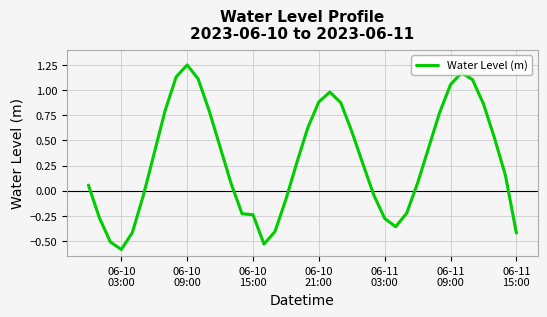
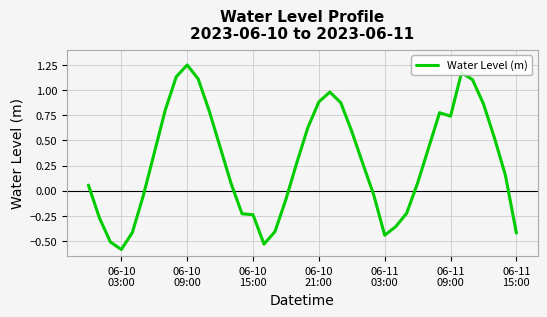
  {
    "06-10 03:00": -0.58,
    "06-10 09:00": 1.25,
    "06-10 15:00": -0.24,
    "06-10 21:00": 0.88,
-   "06-11 03:00": -0.28,
-   "06-11 09:00": 1.05,
+   "06-11 03:00": -0.44,
+   "06-11 09:00": 0.74,
    "06-11 15:00": -0.42
  }
